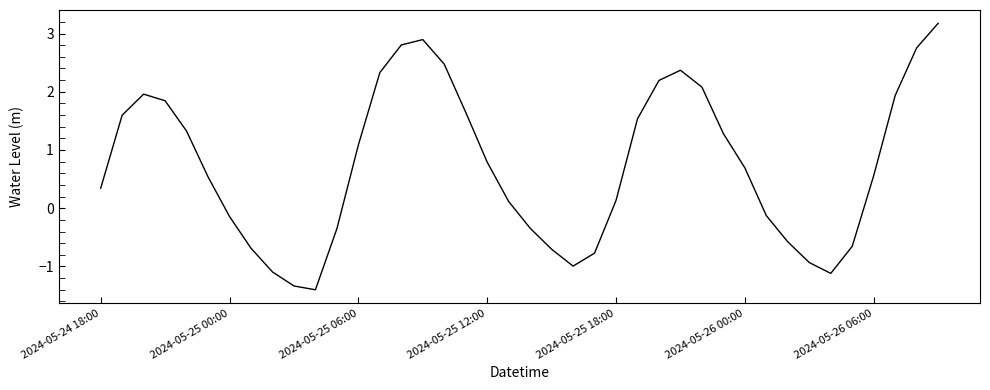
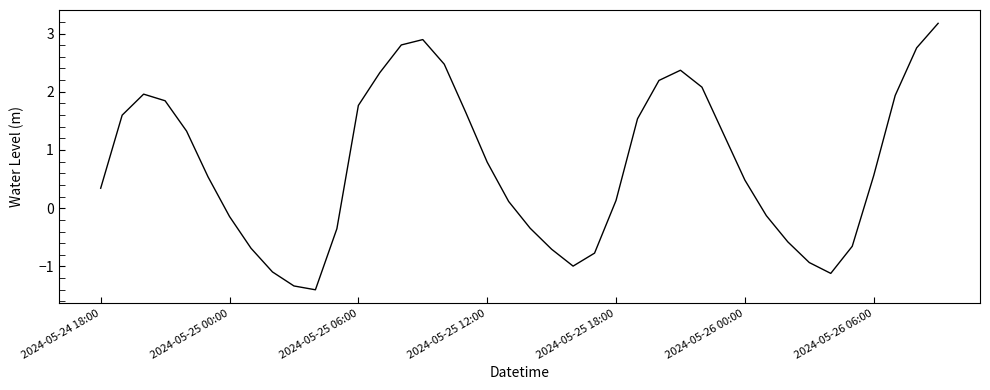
  {
    "2024-05-24 18:00": 0.3,
    "2024-05-25 00:00": -0.1,
-   "2024-05-25 06:00": 1.1,
+   "2024-05-25 06:00": 1.8,
    "2024-05-25 12:00": 0.8,
    "2024-05-25 18:00": 0.1,
-   "2024-05-26 00:00": 0.7,
+   "2024-05-26 00:00": 0.5,
    "2024-05-26 06:00": 0.6
  }
